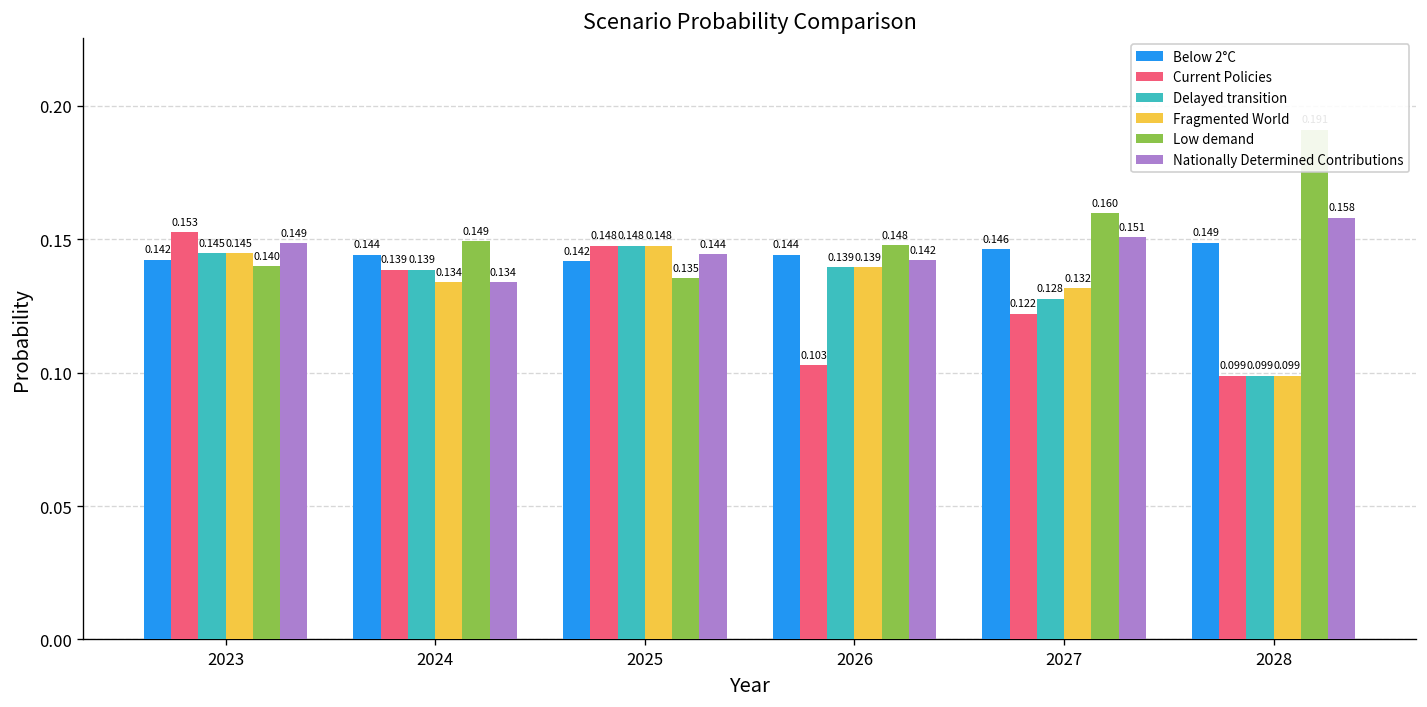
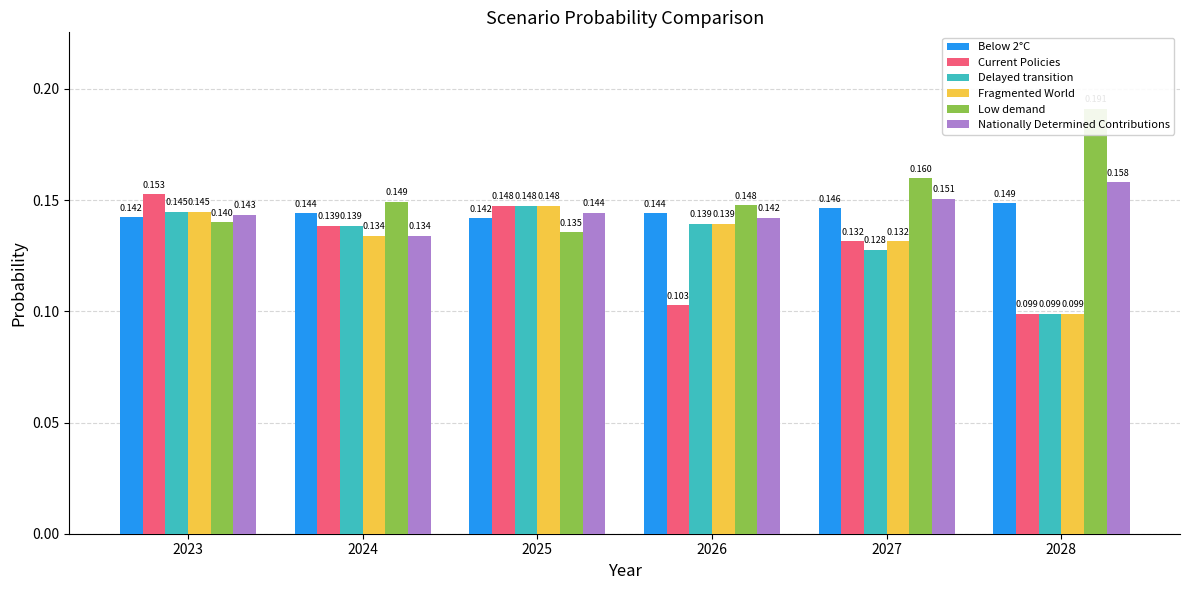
  {
    "Below 2°C": {
      "2023": 0.142,
      "2024": 0.144,
      "2025": 0.142,
      "2026": 0.144,
      "2027": 0.146,
      "2028": 0.149
    },
    "Current Policies": {
      "2023": 0.153,
      "2024": 0.139,
      "2025": 0.148,
      "2026": 0.103,
-     "2027": 0.122,
+     "2027": 0.132,
      "2028": 0.099
    },
    "Delayed transition": {
      "2023": 0.145,
      "2024": 0.139,
      "2025": 0.148,
      "2026": 0.139,
      "2027": 0.128,
      "2028": 0.099
    },
    "Fragmented World": {
      "2023": 0.145,
      "2024": 0.134,
      "2025": 0.148,
      "2026": 0.139,
      "2027": 0.132,
      "2028": 0.099
    },
    "Low demand": {
      "2023": 0.140,
      "2024": 0.149,
      "2025": 0.135,
      "2026": 0.148,
      "2027": 0.160
    },
    "Nationally Determined Contributions": {
-     "2023": 0.149,
+     "2023": 0.143,
      "2024": 0.134,
      "2025": 0.144,
      "2026": 0.142,
      "2027": 0.151,
      "2028": 0.158
    }
  }
